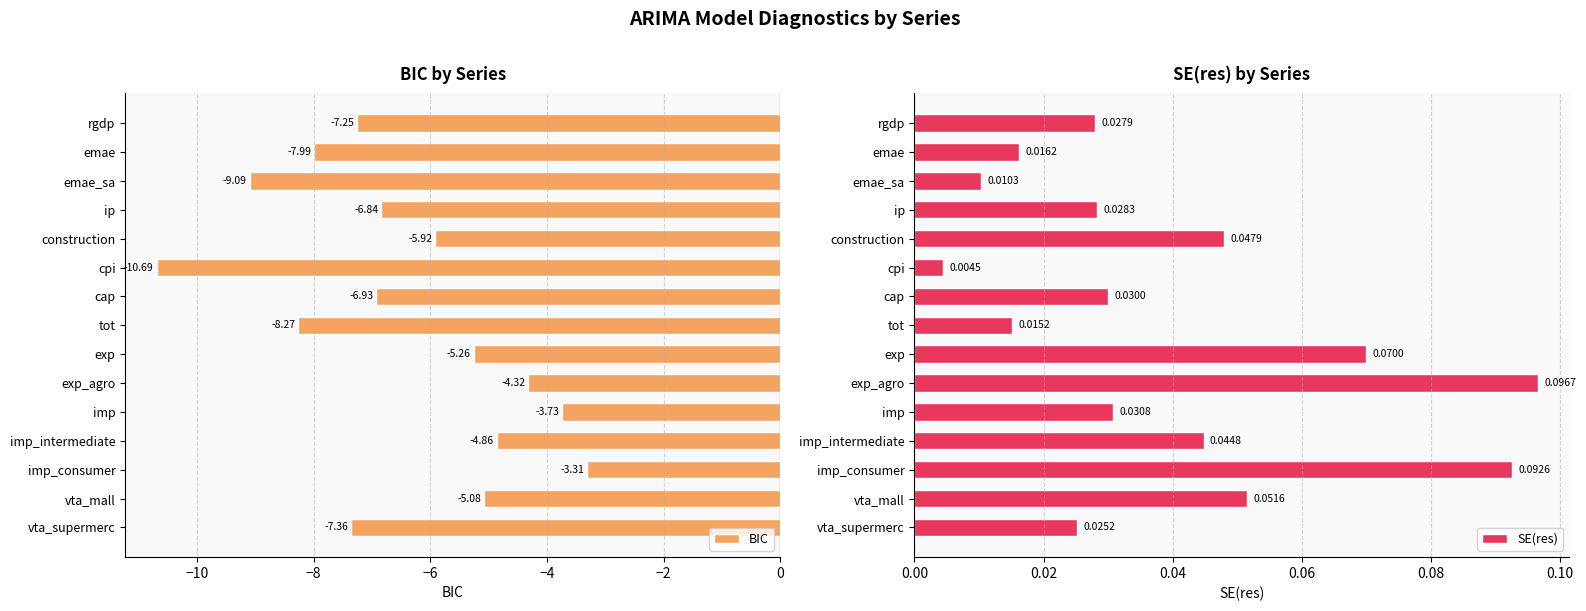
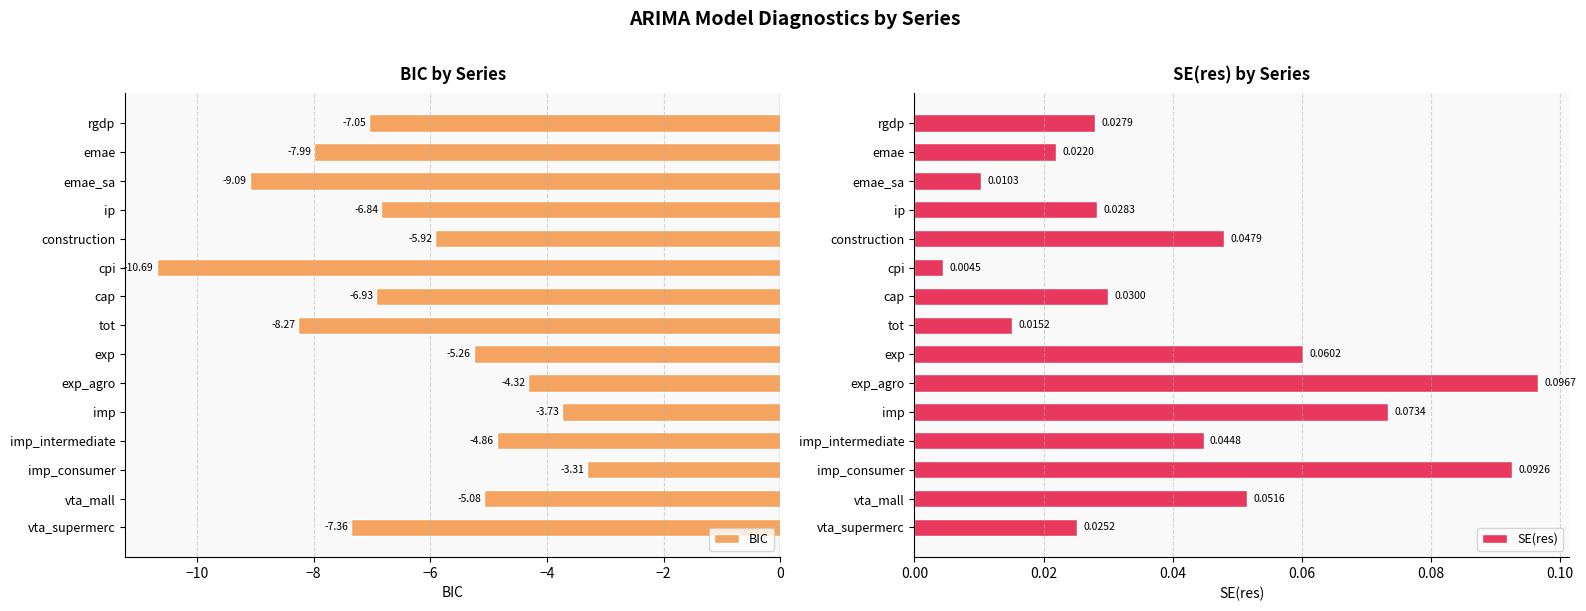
  {
    "BIC by Series": {
-     "rgdp": -7.25,
+     "rgdp": -7.05,
      "emae": -7.99,
      "emae_sa": -9.09,
      "ip": -6.84,
      "construction": -5.92,
      "cpi": -10.69,
      "cap": -6.93,
      "tot": -8.27,
      "exp": -5.26,
      "exp_agro": -4.32,
      "imp": -3.73,
      "imp_intermediate": -4.86,
      "imp_consumer": -3.31,
      "vta_mall": -5.08,
      "vta_supermerc": -7.36
    },
    "SE(res) by Series": {
      "rgdp": 0.0279,
-     "emae": 0.0162,
+     "emae": 0.0220,
      "emae_sa": 0.0103,
      "ip": 0.0283,
      "construction": 0.0479,
      "cpi": 0.0045,
      "cap": 0.0300,
      "tot": 0.0152,
-     "exp": 0.0700,
+     "exp": 0.0602,
      "exp_agro": 0.0967,
-     "imp": 0.0308,
+     "imp": 0.0734,
      "imp_intermediate": 0.0448,
      "imp_consumer": 0.0926,
      "vta_mall": 0.0516,
      "vta_supermerc": 0.0252
    }
  }
